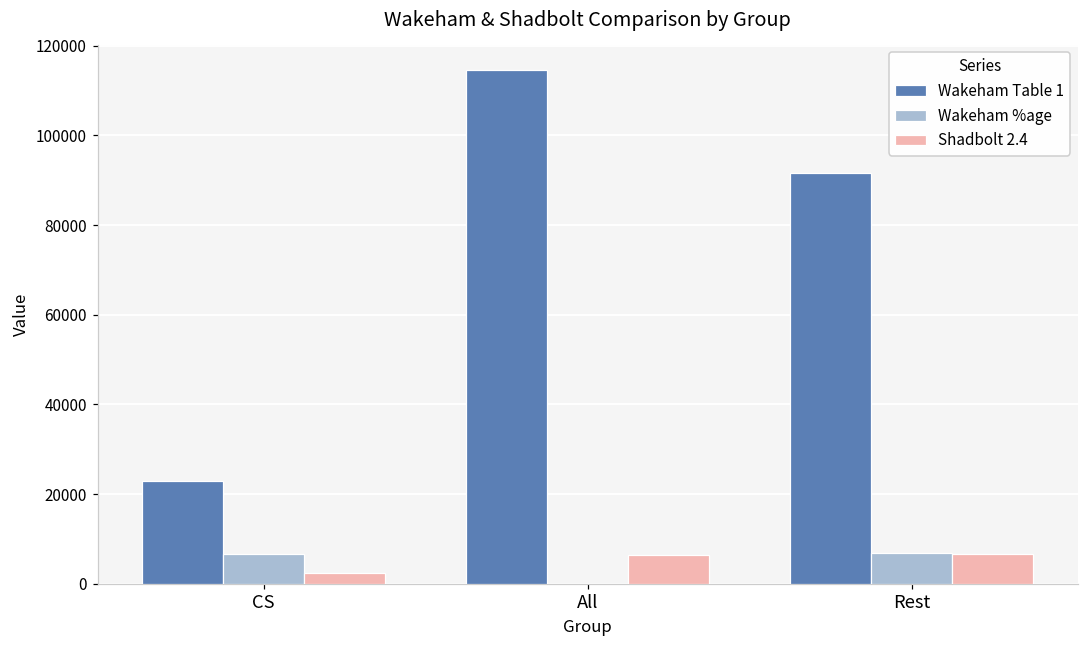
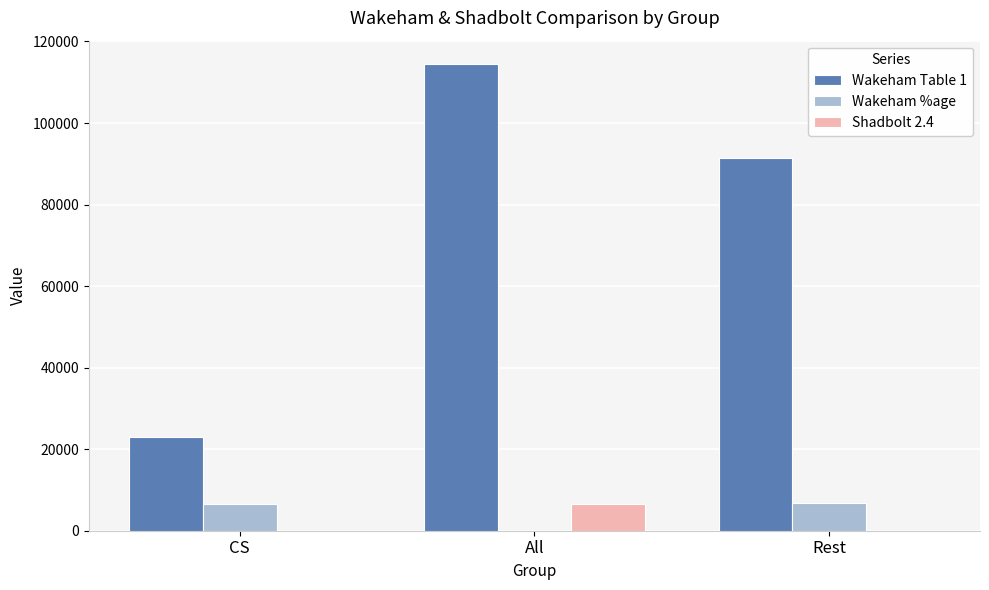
  {
    "Wakeham Table 1": {
      "CS": 23000,
      "All": 114000,
      "Rest": 91000
    },
    "Wakeham %age": {
      "CS": 7000,
      "Rest": 7000
    },
    "Shadbolt 2.4": {
-     "CS": 2000,
+     "CS": 0,
      "All": 7000,
-     "Rest": 7000
+     "Rest": 0
    }
  }
